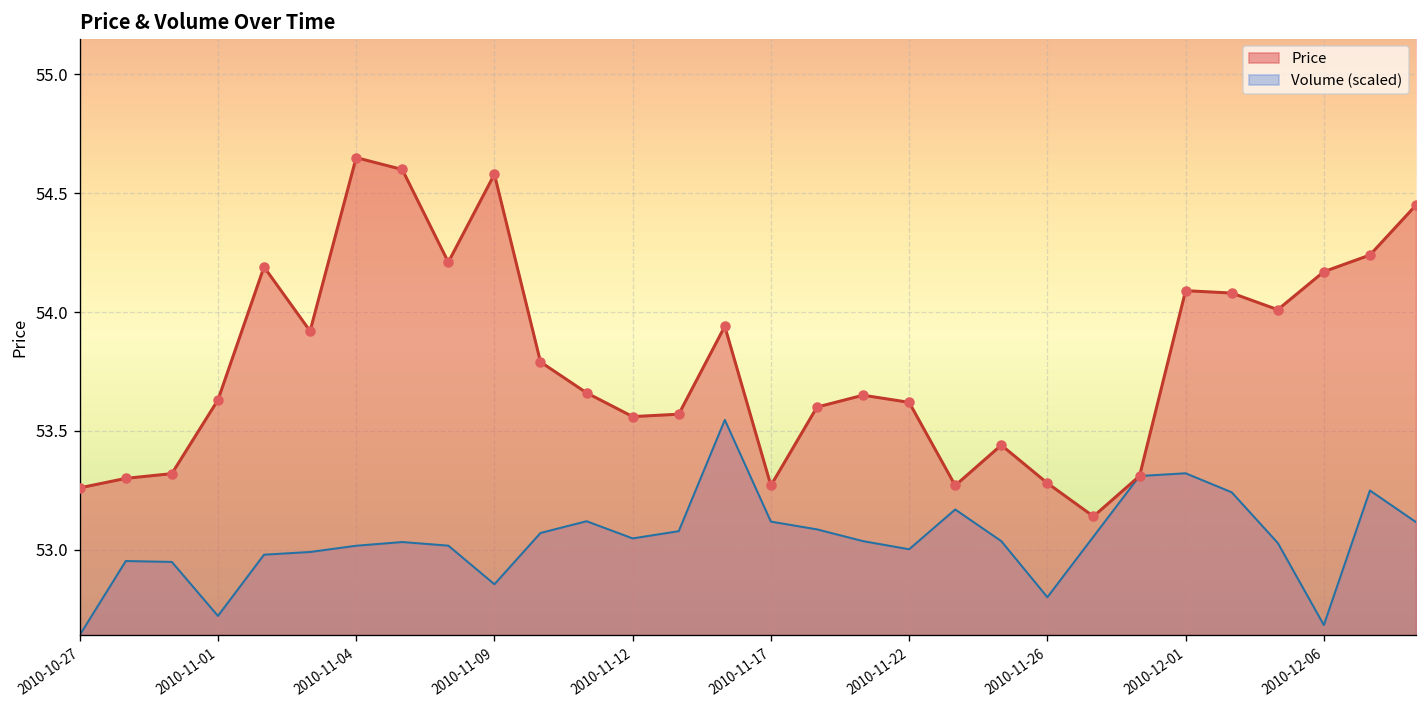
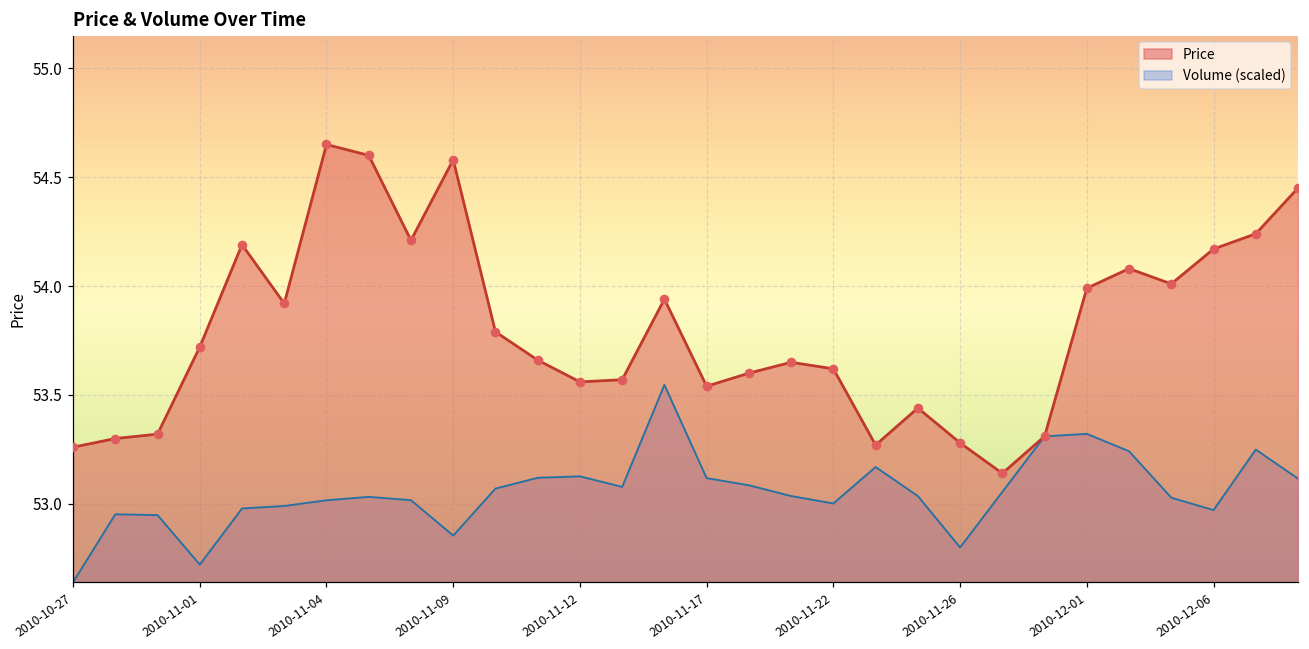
  {
    "Price": {
      "2010-10-27": 53.26,
-     "2010-11-01": 53.63,
+     "2010-11-01": 53.72,
      "2010-11-04": 54.65,
      "2010-11-09": 54.58,
      "2010-11-12": 53.56,
-     "2010-11-17": 53.27,
+     "2010-11-17": 53.54,
      "2010-11-22": 53.62,
      "2010-11-26": 53.28,
-     "2010-12-01": 54.09,
+     "2010-12-01": 53.99,
      "2010-12-06": 54.17
    },
    "Volume (scaled)": {
      "2010-10-27": 52.64,
      "2010-11-01": 52.72,
      "2010-11-04": 53.02,
      "2010-11-09": 52.85,
-     "2010-11-12": 53.05,
+     "2010-11-12": 53.13,
      "2010-11-17": 53.12,
      "2010-11-22": 53.00,
      "2010-11-26": 52.80,
      "2010-12-01": 53.32,
-     "2010-12-06": 52.68
+     "2010-12-06": 52.97
    }
  }
